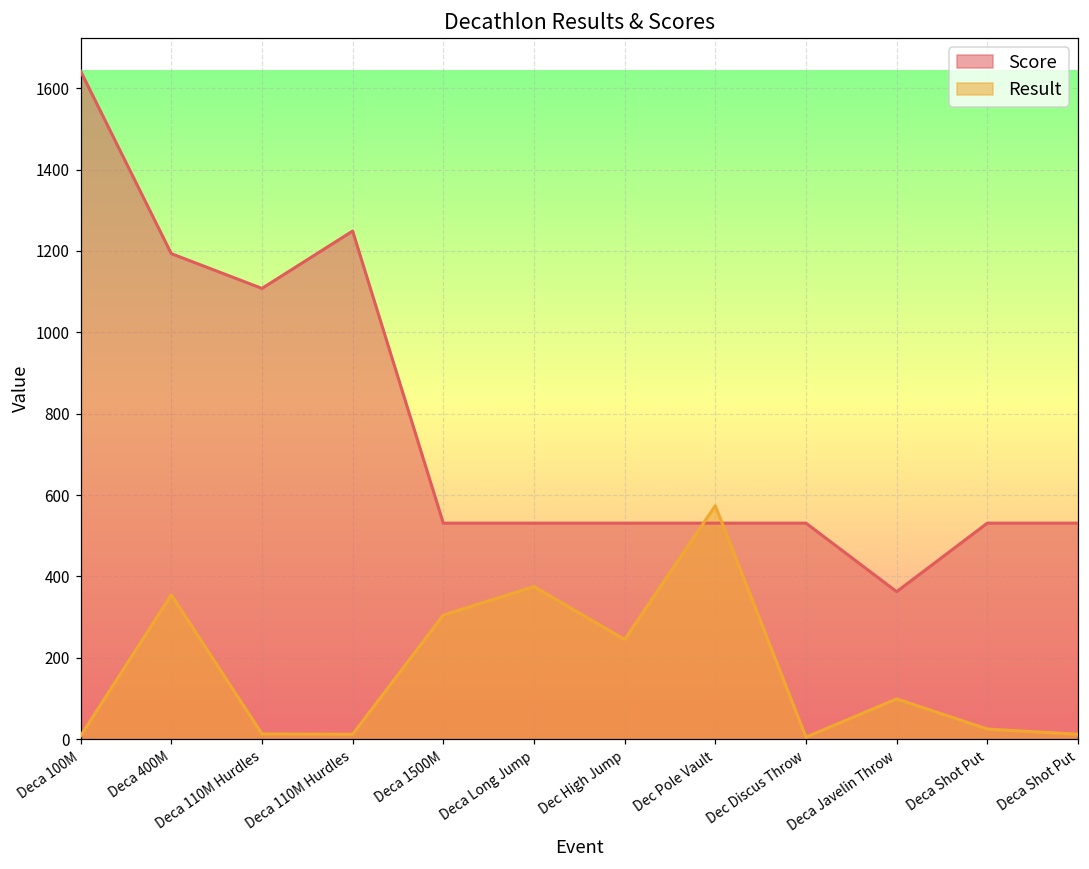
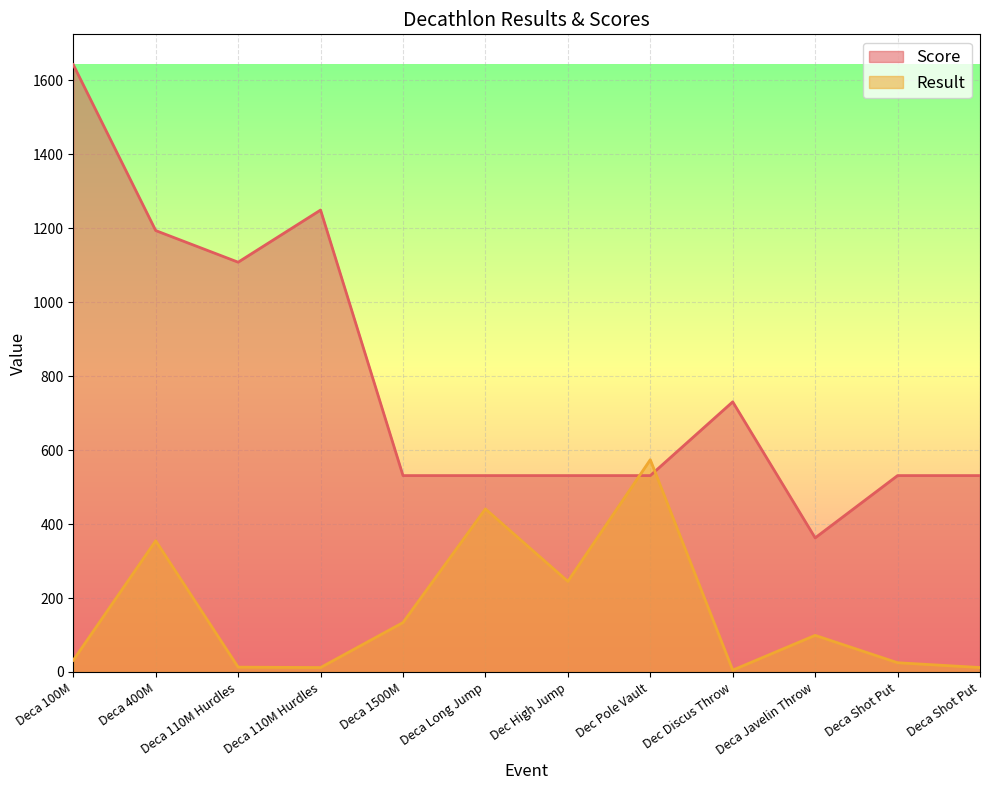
  {
    "Score": {
      "Deca 100M": 1640,
      "Deca 400M": 1190,
      "Deca 1500M": 530,
      "Deca Long Jump": 530,
      "Dec High Jump": 530,
      "Dec Pole Vault": 530,
-     "Dec Discus Throw": 530,
+     "Dec Discus Throw": 730,
      "Deca Javelin Throw": 360
    },
    "Result": {
-     "Deca 100M": 10,
+     "Deca 100M": 30,
      "Deca 400M": 350,
-     "Deca 1500M": 310,
-     "Deca Long Jump": 380,
+     "Deca 1500M": 130,
+     "Deca Long Jump": 440,
      "Dec High Jump": 250,
      "Dec Pole Vault": 570,
      "Dec Discus Throw": 10,
      "Deca Javelin Throw": 100
    }
  }
